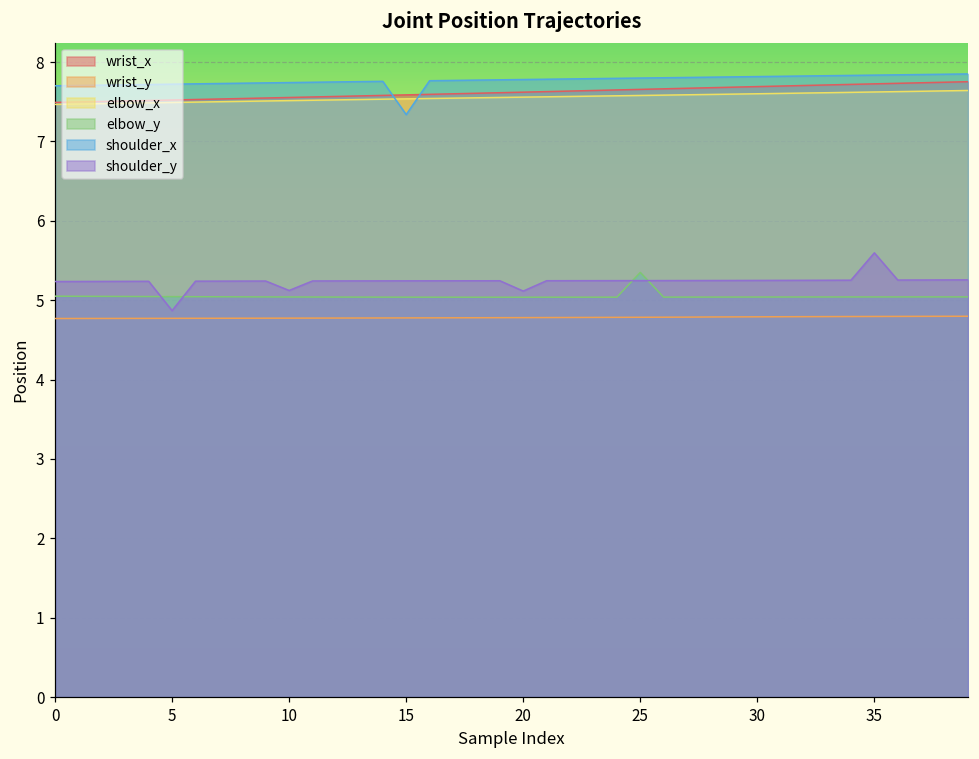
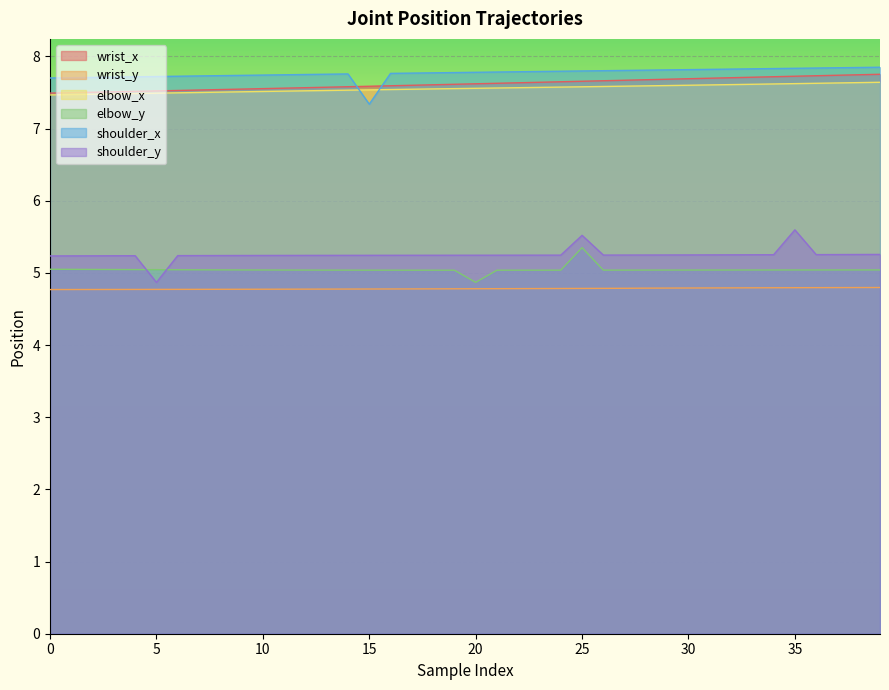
  {
    "elbow_y": {
      "0": 5.1,
      "5": 5.0,
      "10": 5.0,
      "15": 5.0,
-     "20": 5.0,
+     "20": 4.9,
      "25": 5.4,
      "30": 5.0,
      "35": 5.0
    },
    "shoulder_x": {
      "0": 7.7,
      "10": 7.7,
      "15": 7.3,
      "20": 7.8,
      "25": 7.8,
      "30": 7.8,
      "35": 7.8
    },
    "shoulder_y": {
      "0": 5.2,
      "5": 4.9,
-     "10": 5.1,
+     "10": 5.2,
      "15": 5.2,
-     "20": 5.1,
-     "25": 5.2,
+     "20": 5.2,
+     "25": 5.5,
      "30": 5.2,
      "35": 5.6
    }
  }
